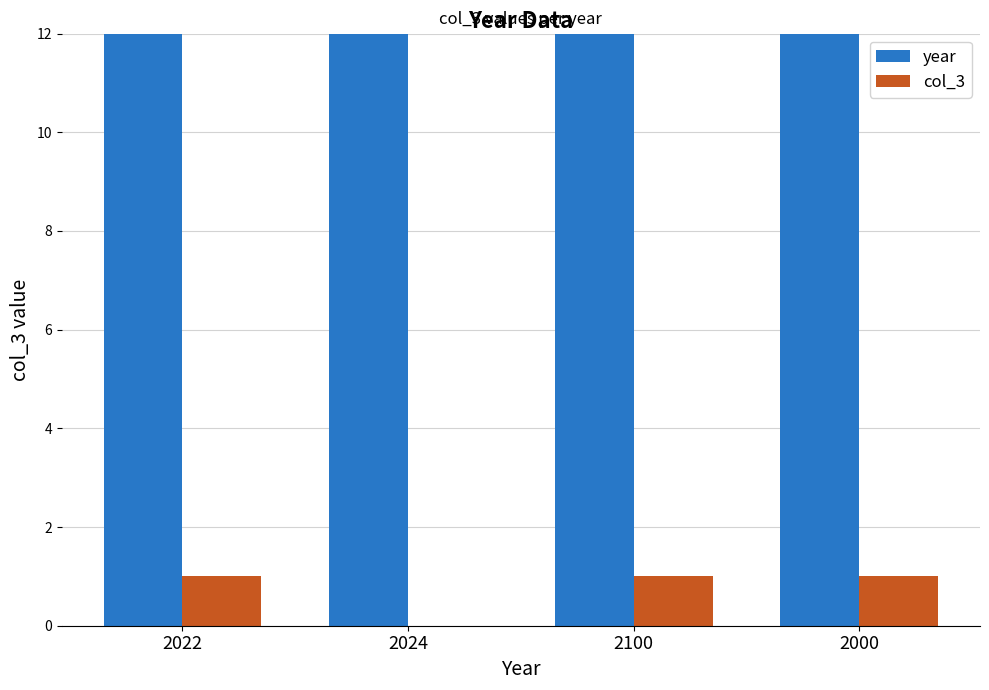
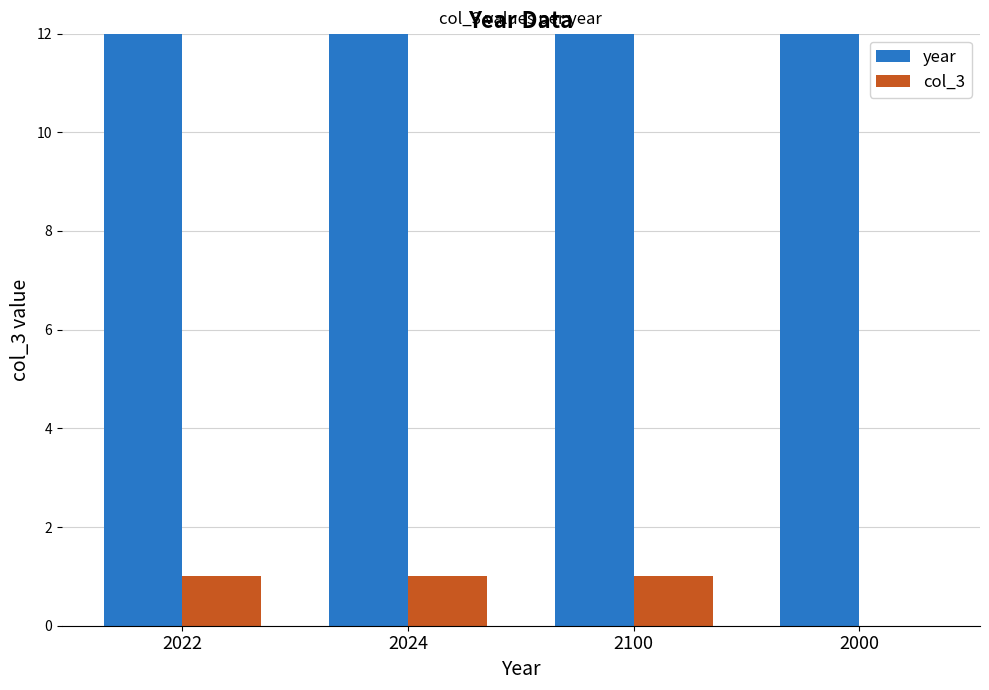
  {
    "col_3": {
      "2022": 1,
-     "2024": 0,
+     "2024": 1,
      "2100": 1,
-     "2000": 1
+     "2000": 0
    }
  }
